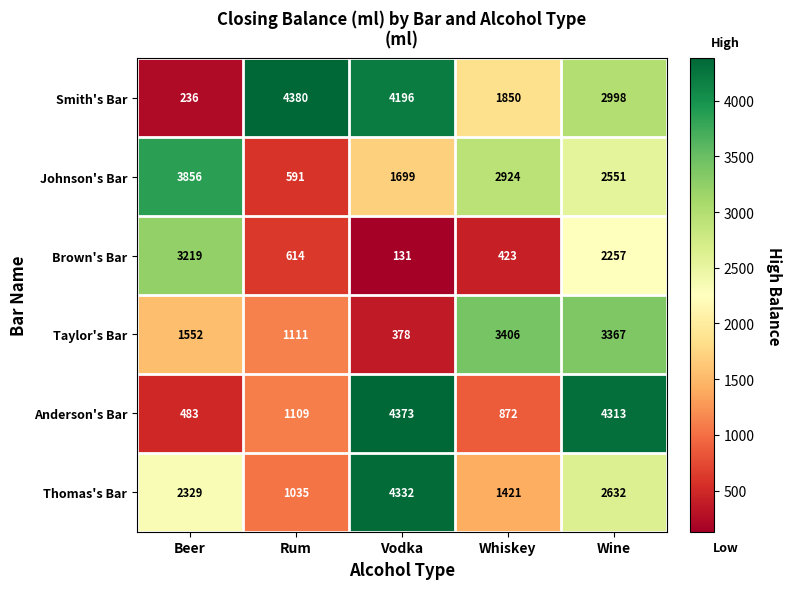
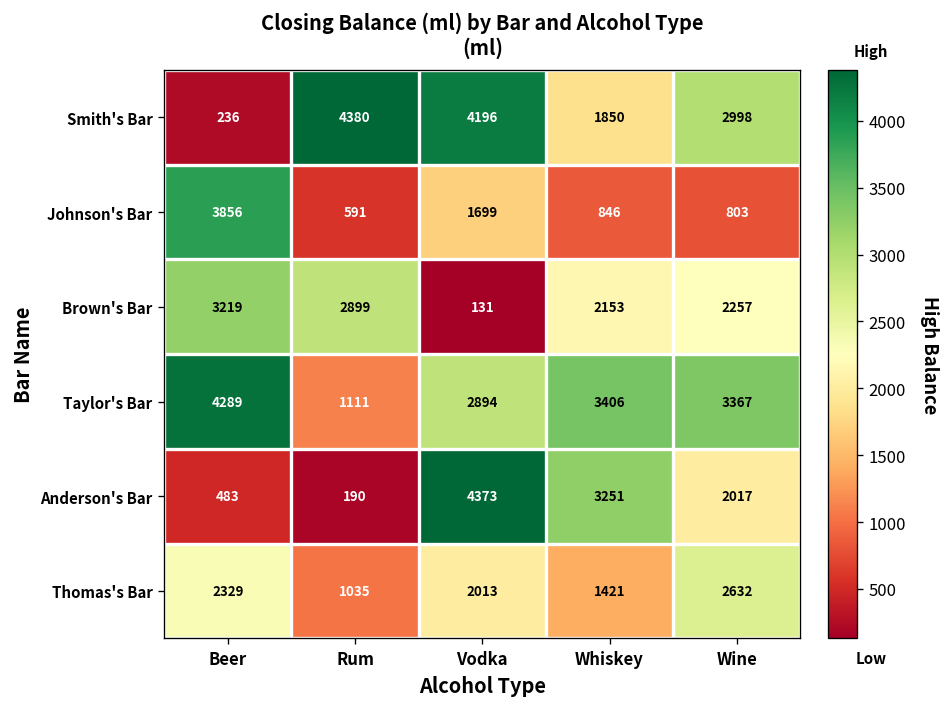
  {
    "Smith's Bar": {
      "Beer": 236,
      "Rum": 4380,
      "Vodka": 4196,
      "Whiskey": 1850,
      "Wine": 2998
    },
    "Johnson's Bar": {
      "Beer": 3856,
      "Rum": 591,
      "Vodka": 1699,
-     "Whiskey": 2924,
-     "Wine": 2551
+     "Whiskey": 846,
+     "Wine": 803
    },
    "Brown's Bar": {
      "Beer": 3219,
-     "Rum": 614,
+     "Rum": 2899,
      "Vodka": 131,
-     "Whiskey": 423,
+     "Whiskey": 2153,
      "Wine": 2257
    },
    "Taylor's Bar": {
-     "Beer": 1552,
+     "Beer": 4289,
      "Rum": 1111,
-     "Vodka": 378,
+     "Vodka": 2894,
      "Whiskey": 3406,
      "Wine": 3367
    },
    "Anderson's Bar": {
      "Beer": 483,
-     "Rum": 1109,
+     "Rum": 190,
      "Vodka": 4373,
-     "Whiskey": 872,
-     "Wine": 4313
+     "Whiskey": 3251,
+     "Wine": 2017
    },
    "Thomas's Bar": {
      "Beer": 2329,
      "Rum": 1035,
-     "Vodka": 4332,
+     "Vodka": 2013,
      "Whiskey": 1421,
      "Wine": 2632
    }
  }
